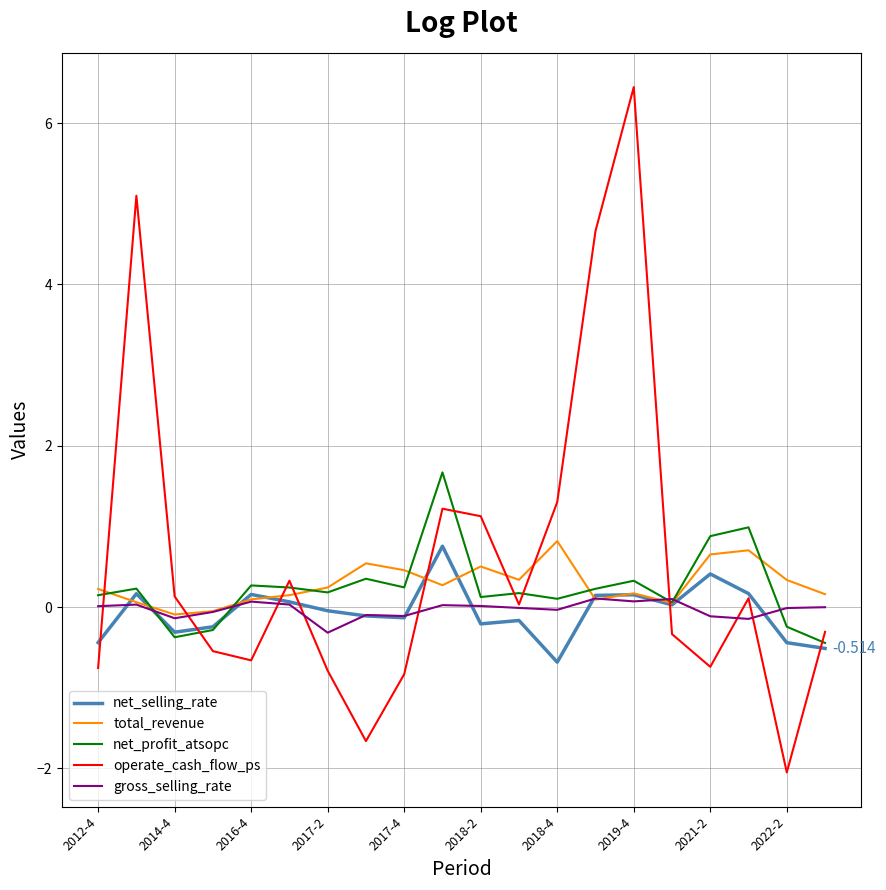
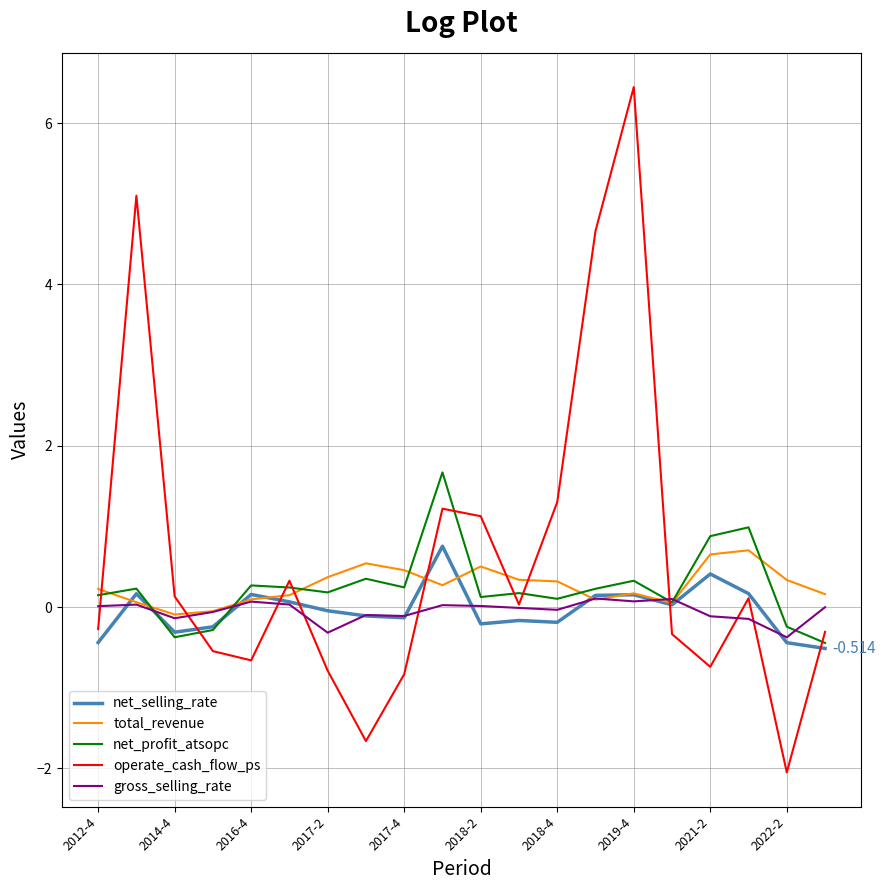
  {
    "net_selling_rate": {
      "2012-4": -0.4,
      "2014-4": -0.3,
      "2016-4": 0.2,
      "2017-2": 0.0,
      "2018-2": -0.2,
-     "2018-4": -0.7,
+     "2018-4": -0.2,
      "2021-2": 0.4,
      "2022-2": -0.4
    },
    "total_revenue": {
      "2012-4": 0.2,
      "2014-4": -0.1,
-     "2017-2": 0.2,
+     "2017-2": 0.4,
      "2017-4": 0.5,
      "2018-2": 0.5,
-     "2018-4": 0.8,
+     "2018-4": 0.3,
      "2021-2": 0.7,
      "2022-2": 0.3
    },
    "net_profit_atsopc": {
      "2012-4": 0.1,
      "2014-4": -0.4,
      "2016-4": 0.3,
      "2017-2": 0.2,
      "2017-4": 0.2,
      "2018-2": 0.1,
      "2018-4": 0.1,
      "2019-4": 0.3,
      "2021-2": 0.9,
      "2022-2": -0.2
    },
    "operate_cash_flow_ps": {
-     "2012-4": -0.8,
+     "2012-4": -0.3,
      "2014-4": 0.1,
      "2016-4": -0.7,
      "2017-2": -0.8,
      "2017-4": -0.8,
      "2018-2": 1.1,
      "2018-4": 1.3,
      "2019-4": 6.4,
      "2021-2": -0.7,
      "2022-2": -2.1
    },
    "gross_selling_rate": {
      "2012-4": 0.0,
      "2014-4": -0.1,
      "2017-2": -0.3,
      "2018-2": 0.0,
      "2018-4": 0.0,
      "2019-4": 0.1,
      "2021-2": -0.1,
-     "2022-2": 0.0
+     "2022-2": -0.4
    }
  }
